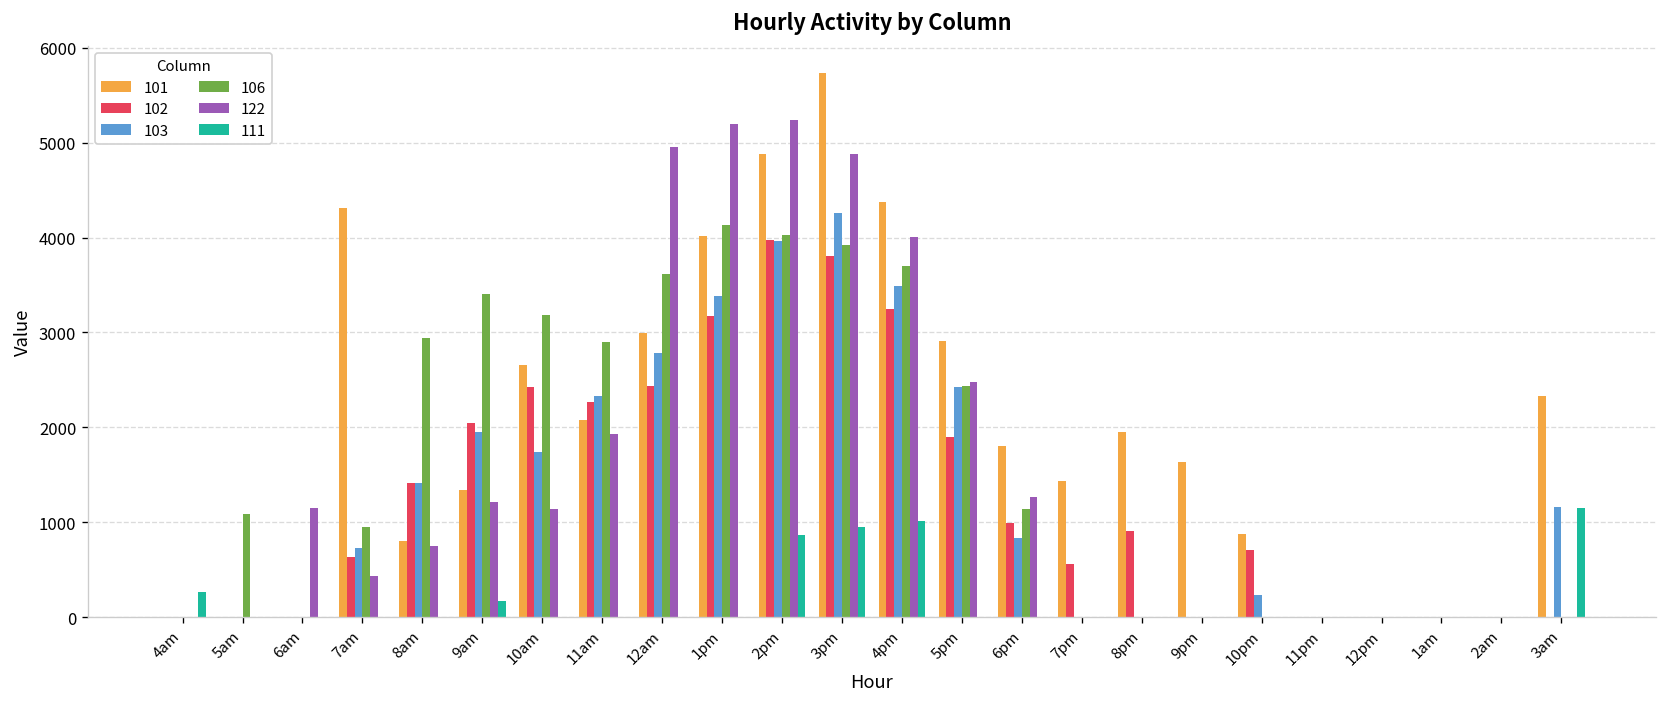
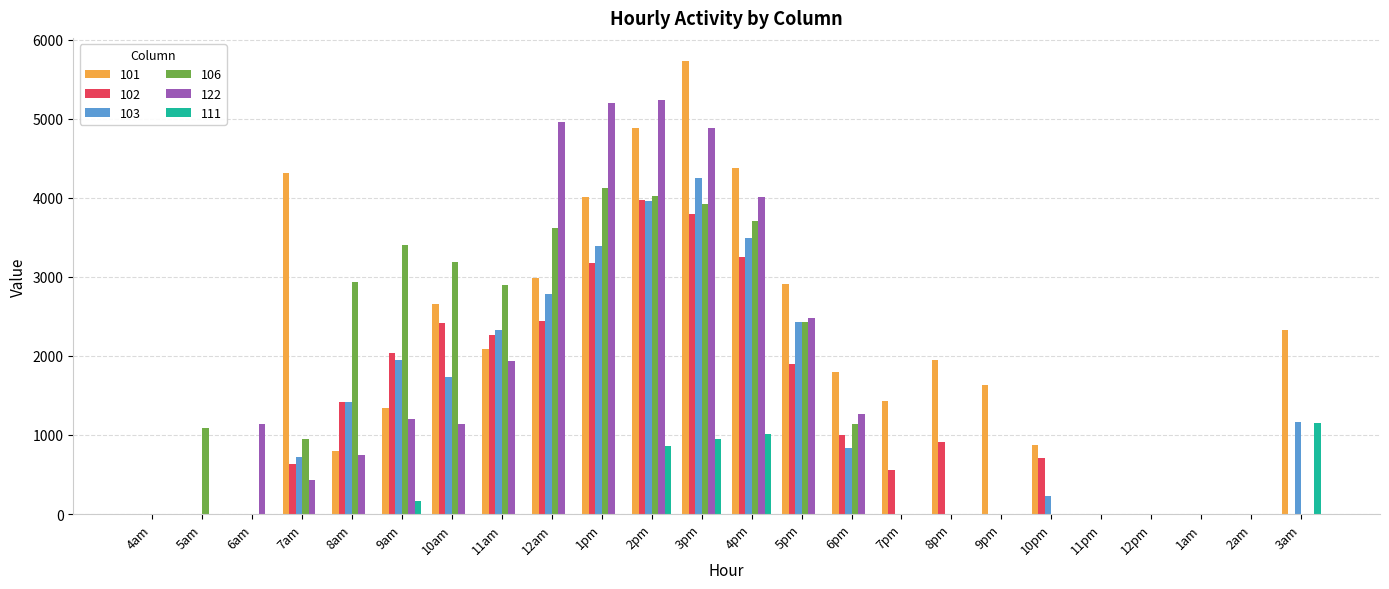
  {
    "101": {
      "4am": 0,
      "5am": 0,
      "6am": 0,
      "7am": 4300,
      "8am": 800,
      "9am": 1300,
      "10am": 2700,
      "11am": 2100,
      "12am": 3000,
      "1pm": 4000,
      "2pm": 4900,
      "3pm": 5700,
      "4pm": 4400,
      "5pm": 2900,
      "6pm": 1800,
      "7pm": 1400,
      "8pm": 1900,
      "9pm": 1600,
      "10pm": 900,
      "11pm": 0,
      "12pm": 0,
      "1am": 0,
      "2am": 0,
      "3am": 2300
    },
    "102": {
      "4am": 0,
      "5am": 0,
      "6am": 0,
      "7am": 600,
      "8am": 1400,
      "9am": 2000,
      "10am": 2400,
      "11am": 2300,
      "12am": 2400,
      "1pm": 3200,
      "2pm": 4000,
      "3pm": 3800,
      "4pm": 3300,
      "5pm": 1900,
      "6pm": 1000,
      "7pm": 600,
      "8pm": 900,
      "9pm": 0,
      "10pm": 700,
      "11pm": 0,
      "12pm": 0,
      "1am": 0,
      "2am": 0,
      "3am": 0
    },
    "103": {
      "4am": 0,
      "5am": 0,
      "6am": 0,
      "7am": 700,
      "8am": 1400,
      "9am": 2000,
      "10am": 1700,
      "11am": 2300,
      "12am": 2800,
      "1pm": 3400,
      "2pm": 4000,
      "3pm": 4300,
      "4pm": 3500,
      "5pm": 2400,
      "6pm": 800,
      "7pm": 0,
      "8pm": 0,
      "9pm": 0,
      "10pm": 200,
      "11pm": 0,
      "12pm": 0,
      "1am": 0,
      "2am": 0,
      "3am": 1200
    },
    "106": {
      "4am": 0,
      "5am": 1100,
      "6am": 0,
      "7am": 900,
      "8am": 2900,
      "9am": 3400,
      "10am": 3200,
      "11am": 2900,
      "12am": 3600,
      "1pm": 4100,
      "2pm": 4000,
      "3pm": 3900,
      "4pm": 3700,
      "5pm": 2400,
      "6pm": 1100,
      "7pm": 0,
      "8pm": 0,
      "9pm": 0,
      "10pm": 0,
      "11pm": 0,
      "12pm": 0,
      "1am": 0,
      "2am": 0,
      "3am": 0
    },
    "122": {
      "4am": 0,
      "5am": 0,
      "6am": 1100,
      "7am": 400,
      "8am": 700,
      "9am": 1200,
      "10am": 1100,
      "11am": 1900,
      "12am": 5000,
      "1pm": 5200,
      "2pm": 5200,
      "3pm": 4900,
      "4pm": 4000,
      "5pm": 2500,
      "6pm": 1300,
      "7pm": 0,
      "8pm": 0,
      "9pm": 0,
      "10pm": 0,
      "11pm": 0,
      "12pm": 0,
      "1am": 0,
      "2am": 0,
      "3am": 0
    },
    "111": {
-     "4am": 300,
+     "4am": 0,
      "5am": 0,
      "6am": 0,
      "7am": 0,
      "8am": 0,
      "9am": 200,
      "10am": 0,
      "11am": 0,
      "12am": 0,
      "1pm": 0,
      "2pm": 900,
      "3pm": 900,
      "4pm": 1000,
      "5pm": 0,
      "6pm": 0,
      "7pm": 0,
      "8pm": 0,
      "9pm": 0,
      "10pm": 0,
      "11pm": 0,
      "12pm": 0,
      "1am": 0,
      "2am": 0,
      "3am": 1200
    }
  }
